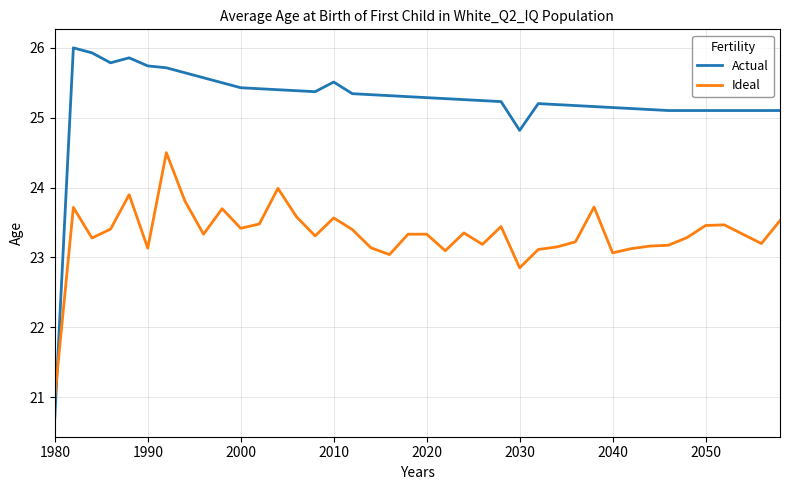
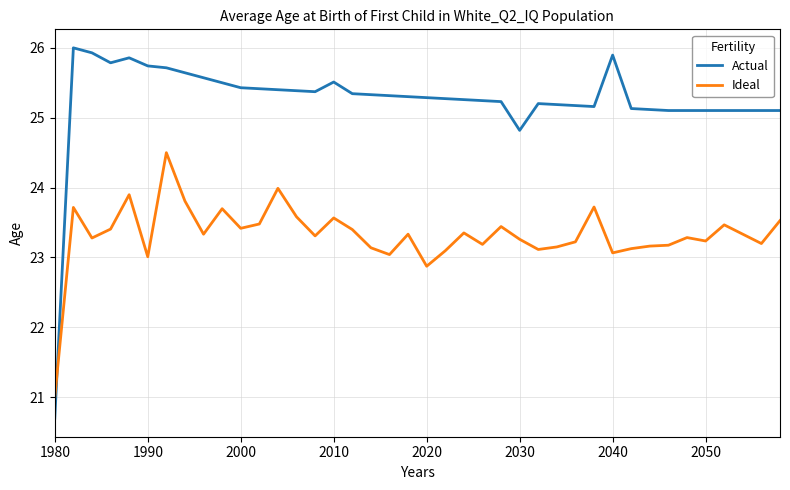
  {
    "Actual": {
      "1980": 20.7,
      "1990": 25.7,
      "2000": 25.4,
      "2010": 25.5,
      "2020": 25.3,
      "2030": 24.8,
-     "2040": 25.1,
+     "2040": 25.9,
      "2050": 25.1
    },
    "Ideal": {
      "1980": 21.0,
-     "1990": 23.1,
+     "1990": 23.0,
      "2000": 23.4,
      "2010": 23.6,
-     "2020": 23.3,
-     "2030": 22.9,
+     "2020": 22.9,
+     "2030": 23.3,
      "2040": 23.1,
-     "2050": 23.5
+     "2050": 23.2
    }
  }
